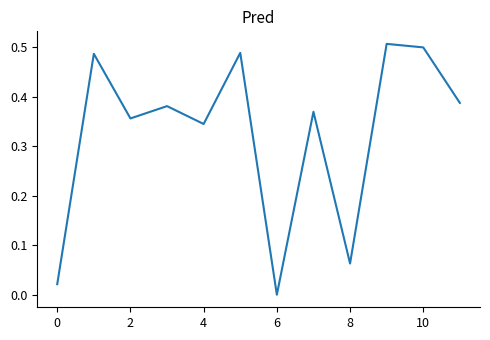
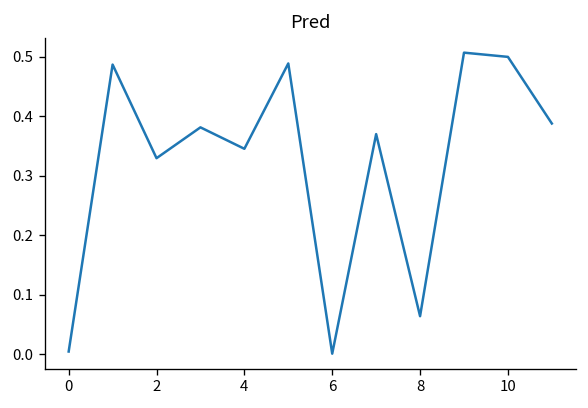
  {
-   "0": 0.02,
-   "2": 0.36,
+   "0": 0.00,
+   "2": 0.33,
    "4": 0.35,
    "6": 0.00,
    "8": 0.06,
    "10": 0.50
  }
